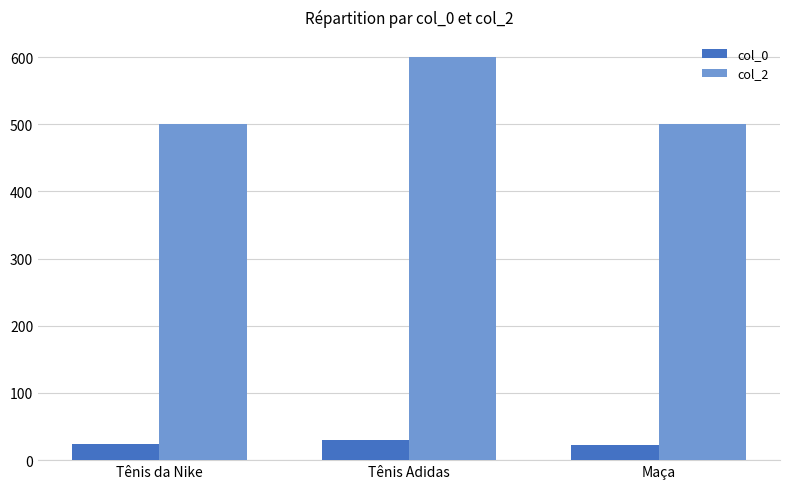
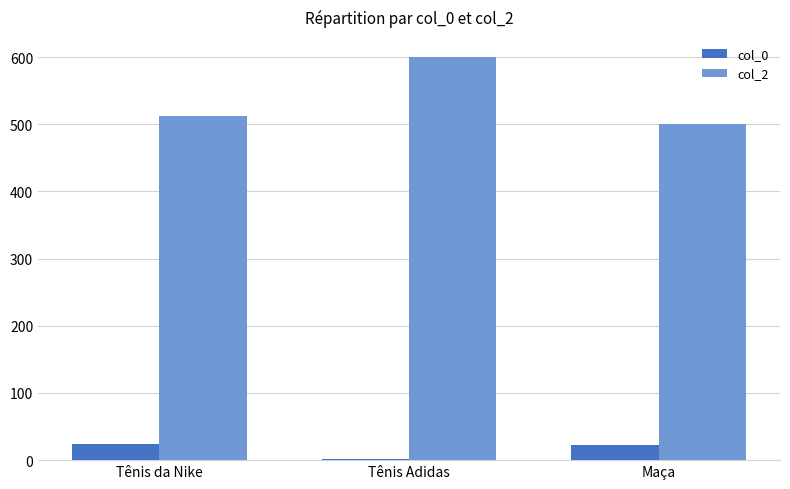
  {
    "col_0": {
      "Tênis da Nike": 20,
-     "Tênis Adidas": 30,
+     "Tênis Adidas": 0,
      "Maça": 20
    },
    "col_2": {
-     "Tênis da Nike": 500,
+     "Tênis da Nike": 510,
      "Tênis Adidas": 600,
      "Maça": 500
    }
  }
